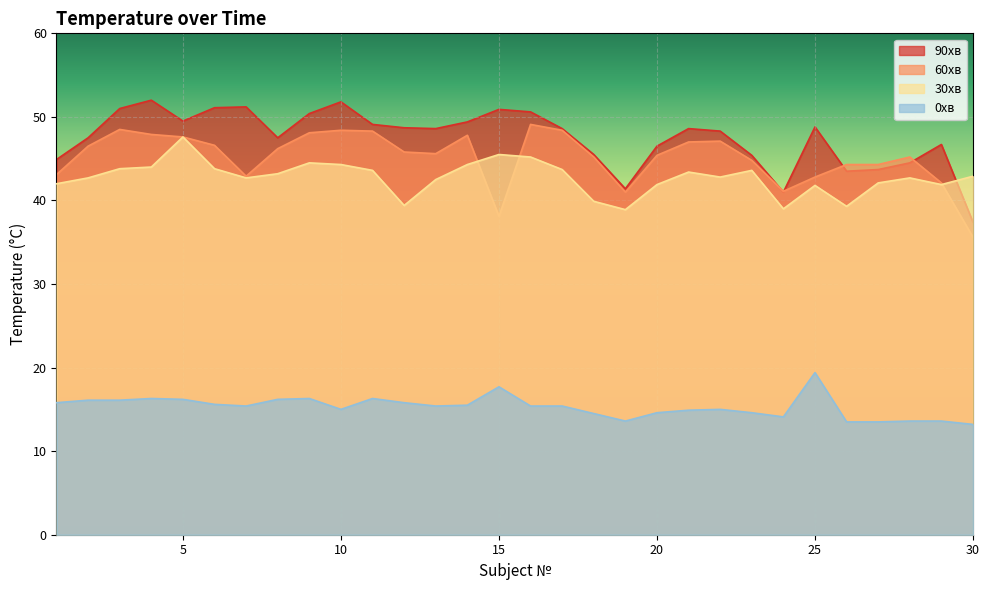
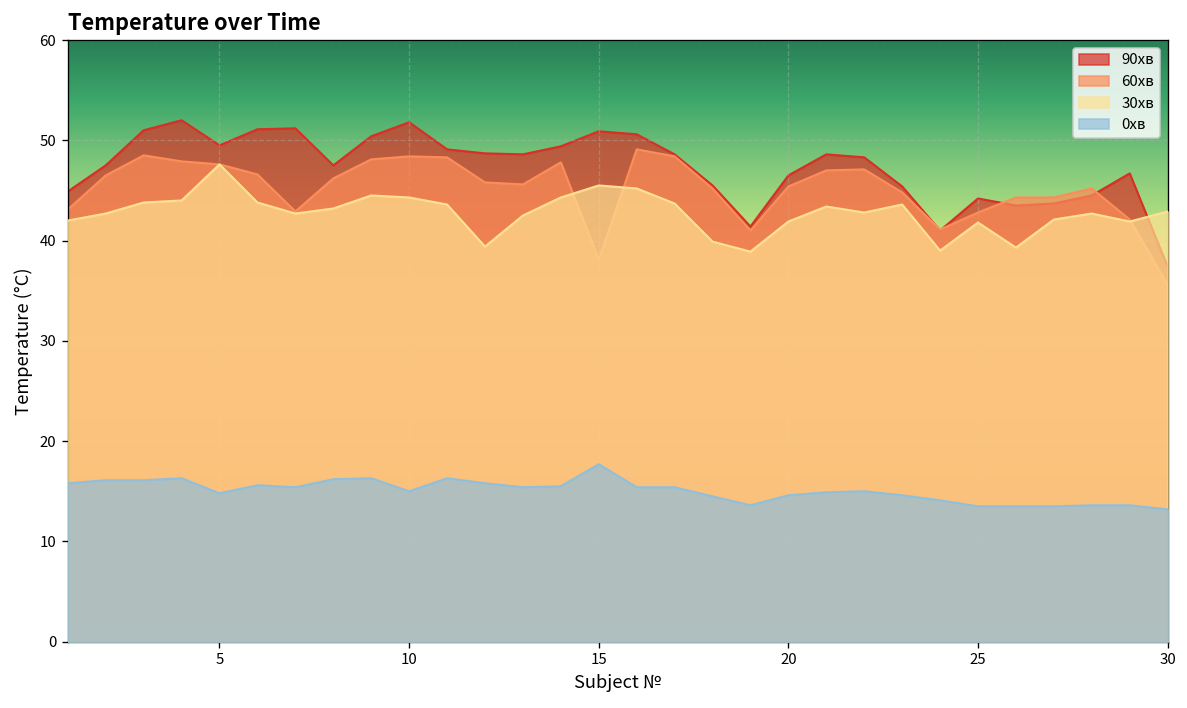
  {
    "90хв": {
      "5": 50,
      "10": 52,
      "15": 51,
      "20": 47,
-     "25": 49,
+     "25": 44,
      "30": 37
    },
    "60хв": {
      "10": 48,
      "15": 38,
      "20": 45,
      "25": 43,
      "30": 36
    },
    "30хв": {
      "10": 44,
      "15": 46,
      "20": 42,
      "25": 42,
      "30": 43
    },
    "0хв": {
-     "5": 16,
+     "5": 15,
      "10": 15,
      "15": 18,
      "20": 15,
-     "25": 19,
+     "25": 14,
      "30": 13
    }
  }
